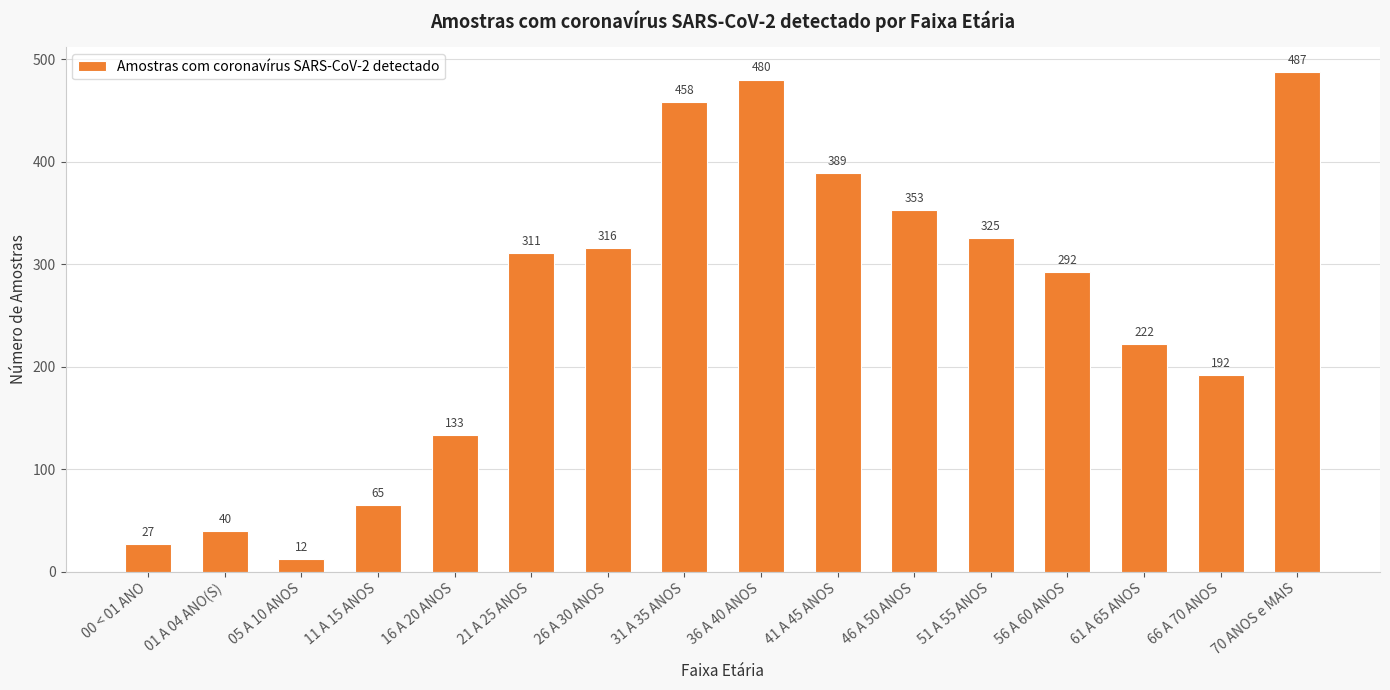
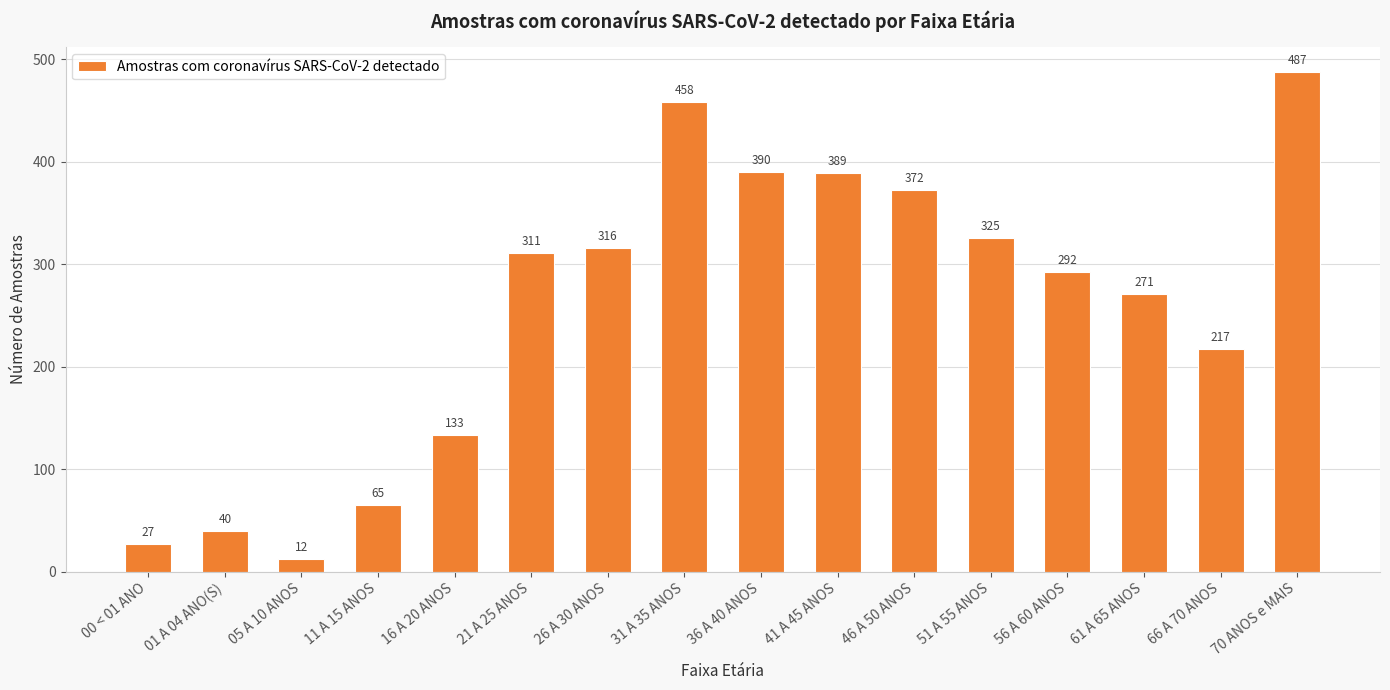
  {
    "00 < 01 ANO": 27,
    "01 A 04 ANO(S)": 40,
    "05 A 10 ANOS": 12,
    "11 A 15 ANOS": 65,
    "16 A 20 ANOS": 133,
    "21 A 25 ANOS": 311,
    "26 A 30 ANOS": 316,
    "31 A 35 ANOS": 458,
-   "36 A 40 ANOS": 480,
+   "36 A 40 ANOS": 390,
    "41 A 45 ANOS": 389,
-   "46 A 50 ANOS": 353,
+   "46 A 50 ANOS": 372,
    "51 A 55 ANOS": 325,
    "56 A 60 ANOS": 292,
-   "61 A 65 ANOS": 222,
-   "66 A 70 ANOS": 192,
+   "61 A 65 ANOS": 271,
+   "66 A 70 ANOS": 217,
    "70 ANOS e MAIS": 487
  }
